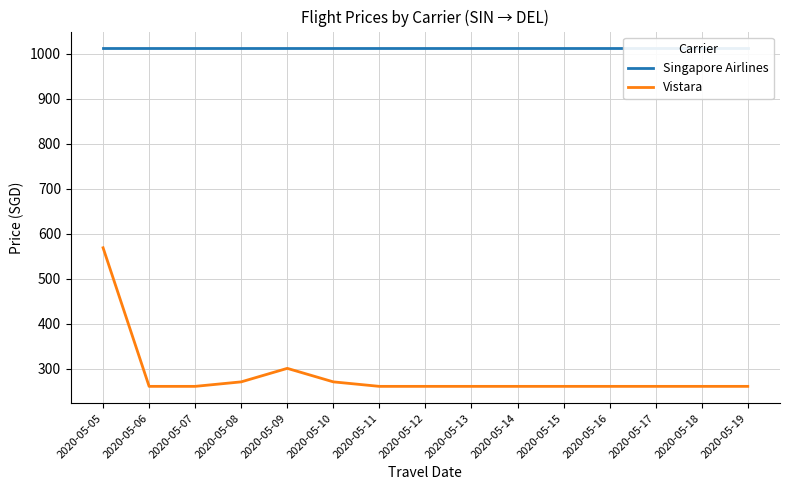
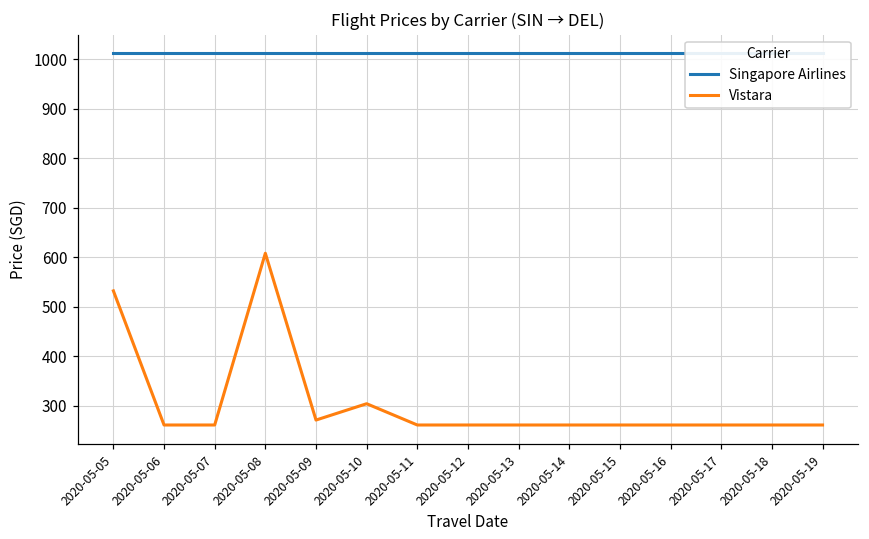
  {
    "Singapore Airlines": {
      "2020-05-05": 1010,
      "2020-05-06": 1010,
      "2020-05-07": 1010,
      "2020-05-08": 1010,
      "2020-05-09": 1010,
      "2020-05-10": 1010,
      "2020-05-11": 1010,
      "2020-05-12": 1010,
      "2020-05-13": 1010,
      "2020-05-14": 1010,
      "2020-05-15": 1010,
      "2020-05-16": 1010
    },
    "Vistara": {
-     "2020-05-05": 570,
+     "2020-05-05": 530,
      "2020-05-06": 260,
      "2020-05-07": 260,
-     "2020-05-08": 270,
-     "2020-05-09": 300,
-     "2020-05-10": 270,
+     "2020-05-08": 610,
+     "2020-05-09": 270,
+     "2020-05-10": 300,
      "2020-05-11": 260,
      "2020-05-12": 260,
      "2020-05-13": 260,
      "2020-05-14": 260,
      "2020-05-15": 260,
      "2020-05-16": 260,
      "2020-05-17": 260,
      "2020-05-18": 260,
      "2020-05-19": 260
    }
  }
